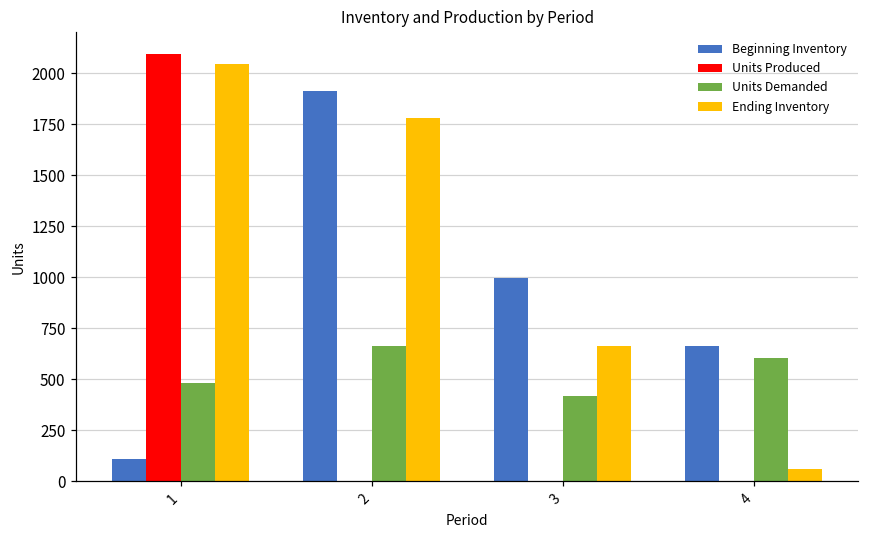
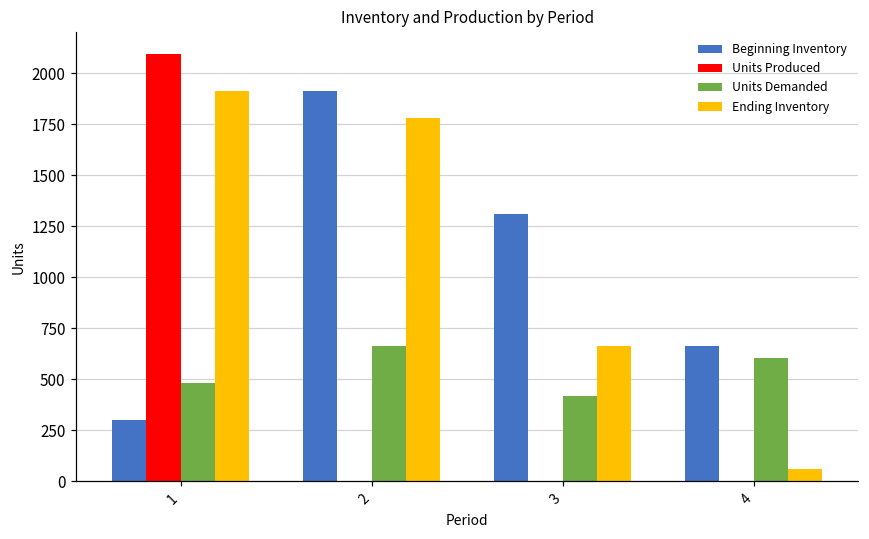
  {
    "Beginning Inventory": {
-     "1": 110,
+     "1": 300,
      "2": 1910,
-     "3": 1000,
+     "3": 1310,
      "4": 660
    },
    "Units Produced": {
      "1": 2100,
      "2": 0,
      "3": 0,
      "4": 0
    },
    "Units Demanded": {
      "1": 480,
      "2": 660,
      "3": 420,
      "4": 600
    },
    "Ending Inventory": {
-     "1": 2050,
+     "1": 1910,
      "2": 1780,
      "3": 660,
      "4": 60
    }
  }
